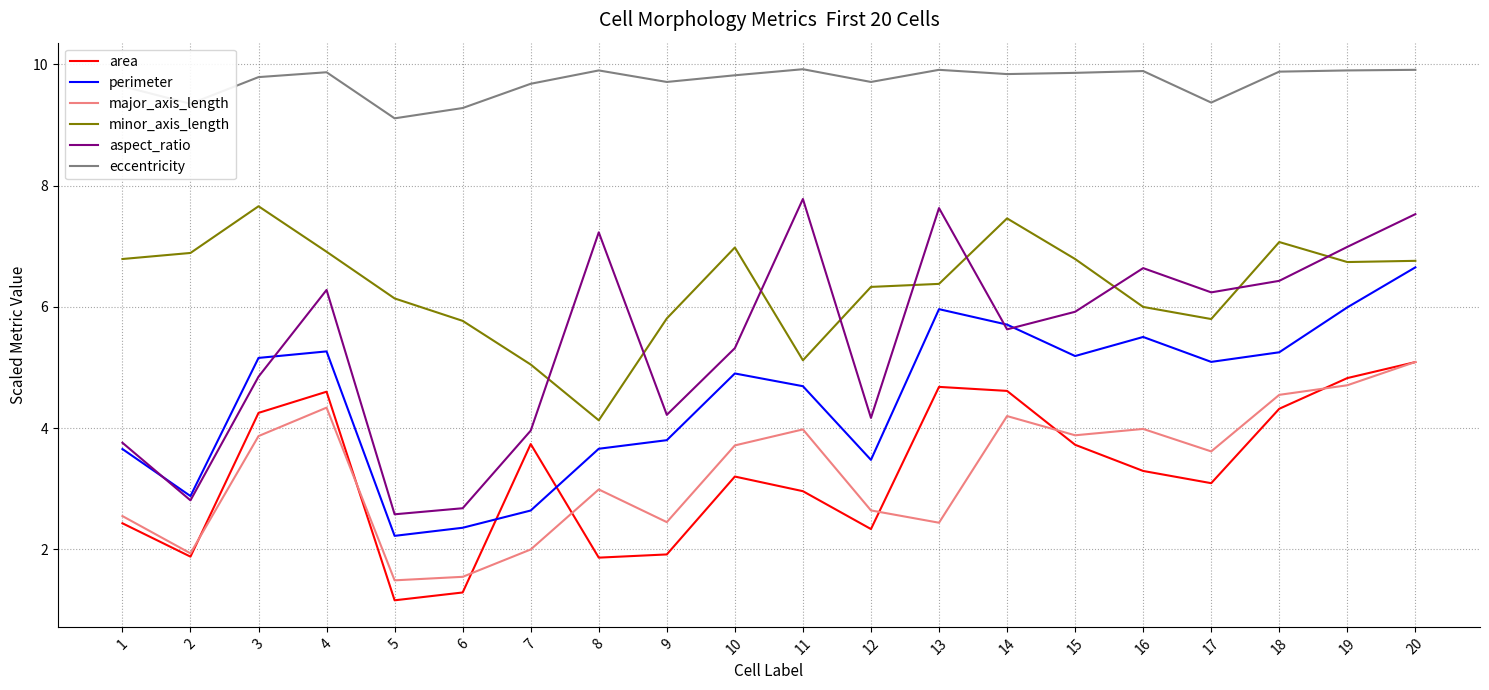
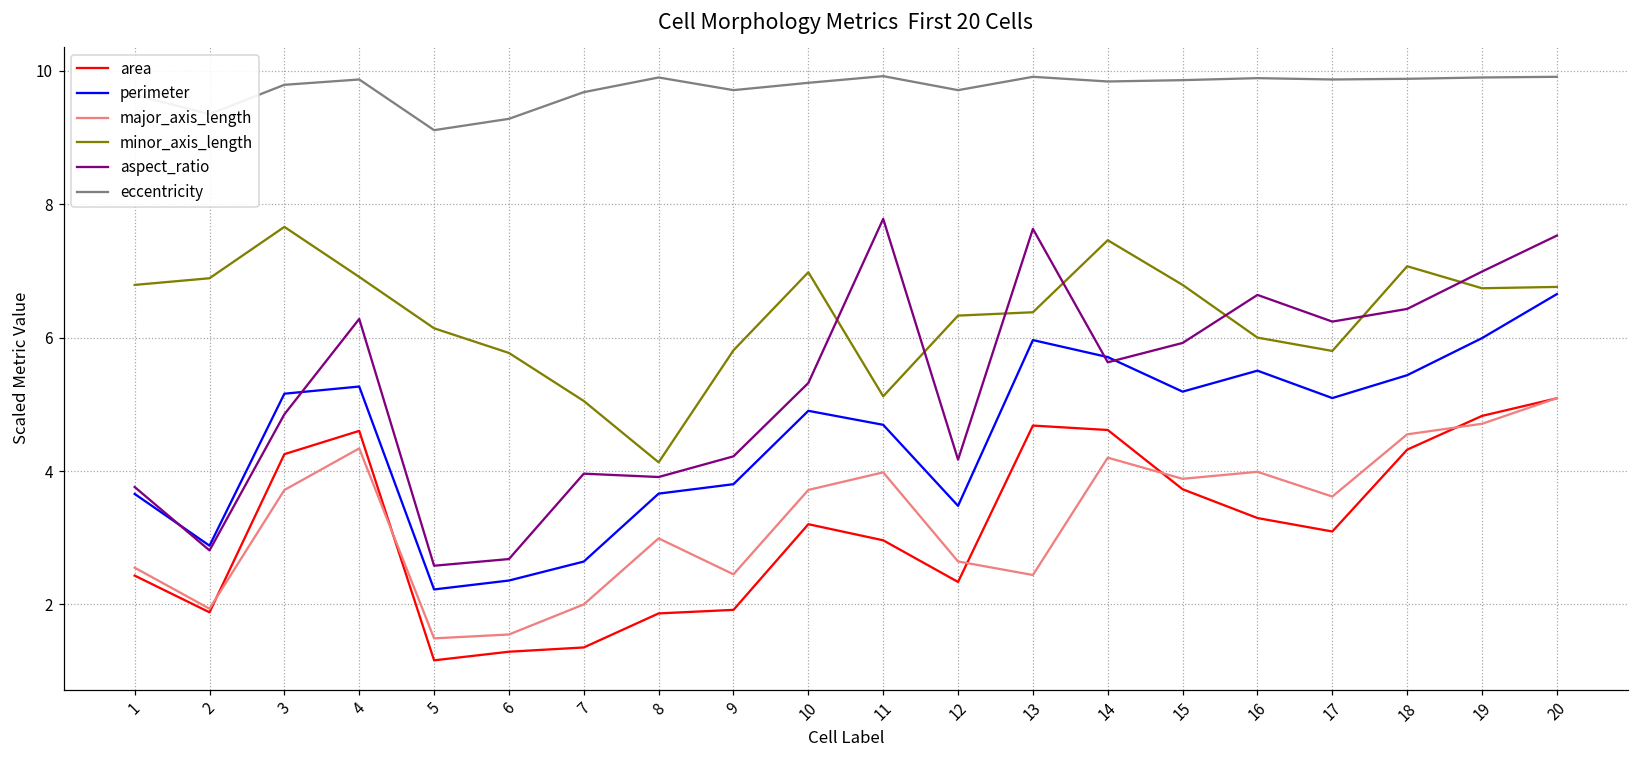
  {
    "area": {
      "1": 2.4,
      "2": 1.9,
      "3": 4.3,
      "4": 4.6,
      "5": 1.2,
      "6": 1.3,
-     "7": 3.7,
+     "7": 1.4,
      "8": 1.9,
      "9": 1.9,
      "10": 3.2,
      "11": 3.0,
      "12": 2.3,
      "13": 4.7,
      "14": 4.6,
      "15": 3.7,
      "16": 3.3,
      "17": 3.1,
      "18": 4.3,
      "19": 4.8
    },
    "perimeter": {
      "1": 3.7,
      "2": 2.9,
      "3": 5.2,
      "4": 5.3,
      "5": 2.2,
      "6": 2.4,
      "7": 2.6,
      "8": 3.7,
      "9": 3.8,
      "10": 4.9,
      "11": 4.7,
      "12": 3.5,
      "13": 6.0,
      "14": 5.7,
      "15": 5.2,
      "16": 5.5,
      "17": 5.1,
-     "18": 5.3,
+     "18": 5.4,
      "19": 6.0,
      "20": 6.7
    },
    "major_axis_length": {
      "1": 2.6,
      "2": 1.9,
-     "3": 3.9,
+     "3": 3.7,
      "4": 4.3,
      "5": 1.5,
      "6": 1.5,
      "7": 2.0,
      "8": 3.0,
      "9": 2.5,
      "10": 3.7,
      "11": 4.0,
      "12": 2.6,
      "13": 2.4,
      "14": 4.2,
      "15": 3.9,
      "16": 4.0,
      "17": 3.6,
      "18": 4.6,
      "19": 4.7
    },
    "minor_axis_length": {
      "1": 6.8,
      "2": 6.9,
      "3": 7.7,
      "4": 6.9,
      "5": 6.1,
      "6": 5.8,
      "7": 5.1,
      "8": 4.1,
      "9": 5.8,
      "10": 7.0,
      "11": 5.1,
      "12": 6.3,
      "13": 6.4,
      "14": 7.5,
      "15": 6.8,
      "16": 6.0,
      "17": 5.8,
      "18": 7.1,
      "19": 6.7,
      "20": 6.8
    },
    "aspect_ratio": {
      "1": 3.8,
      "2": 2.8,
      "3": 4.9,
      "4": 6.3,
      "5": 2.6,
      "6": 2.7,
      "7": 4.0,
-     "8": 7.2,
+     "8": 3.9,
      "9": 4.2,
      "10": 5.3,
      "11": 7.8,
      "12": 4.2,
      "13": 7.6,
      "14": 5.6,
      "15": 5.9,
      "16": 6.6,
      "17": 6.2,
      "18": 6.4,
      "19": 7.0,
      "20": 7.5
    },
    "eccentricity": {
      "3": 9.8,
      "4": 9.9,
      "5": 9.1,
      "6": 9.3,
      "7": 9.7,
      "8": 9.9,
      "9": 9.7,
      "10": 9.8,
      "11": 9.9,
      "12": 9.7,
      "13": 9.9,
      "14": 9.8,
      "15": 9.9,
      "16": 9.9,
-     "17": 9.4,
+     "17": 9.9,
      "18": 9.9,
      "19": 9.9,
      "20": 9.9
    }
  }
